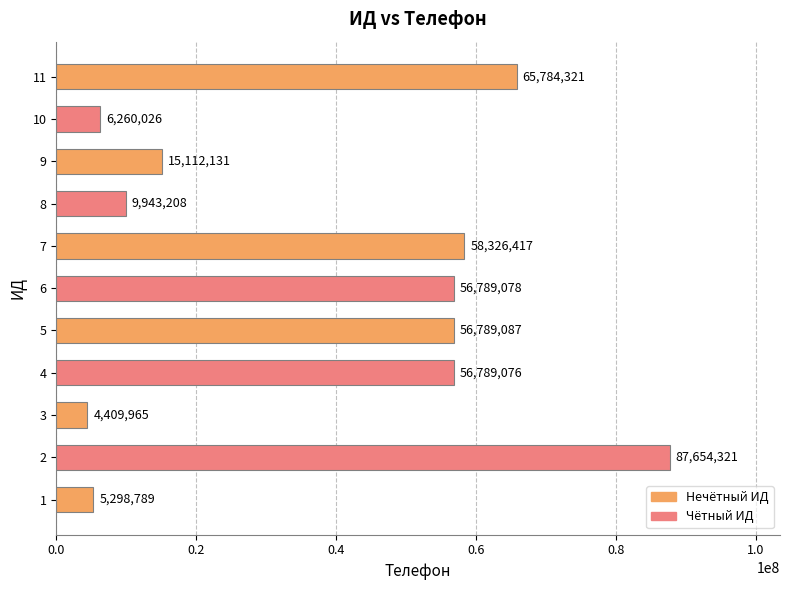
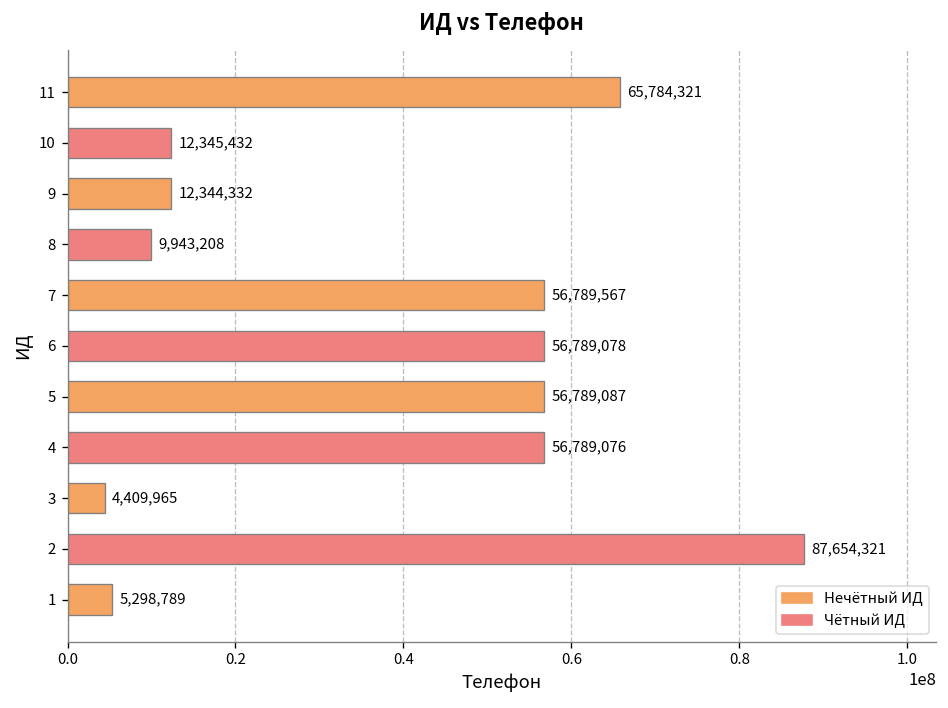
  {
    "11": "65,784,321",
-   "10": "6,260,026",
-   "9": "15,112,131",
+   "10": "12,345,432",
+   "9": "12,344,332",
    "8": "9,943,208",
-   "7": "58,326,417",
+   "7": "56,789,567",
    "6": "56,789,078",
    "5": "56,789,087",
    "4": "56,789,076",
    "3": "4,409,965",
    "2": "87,654,321",
    "1": "5,298,789"
  }
